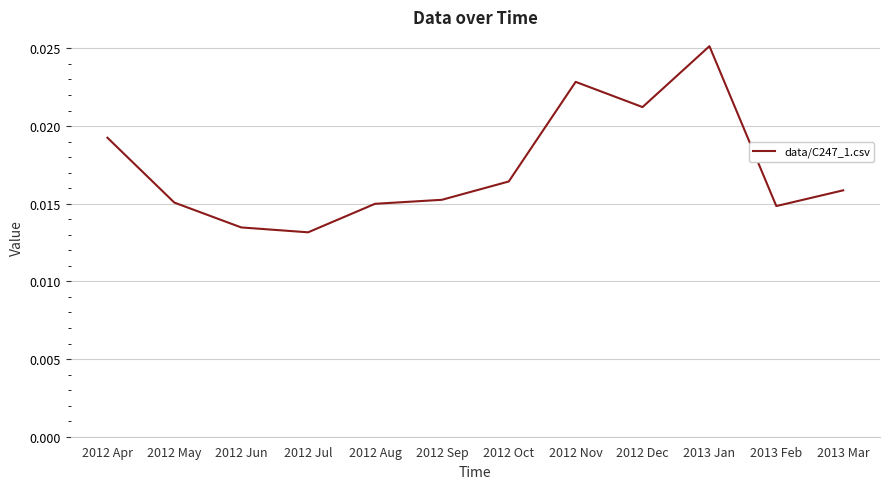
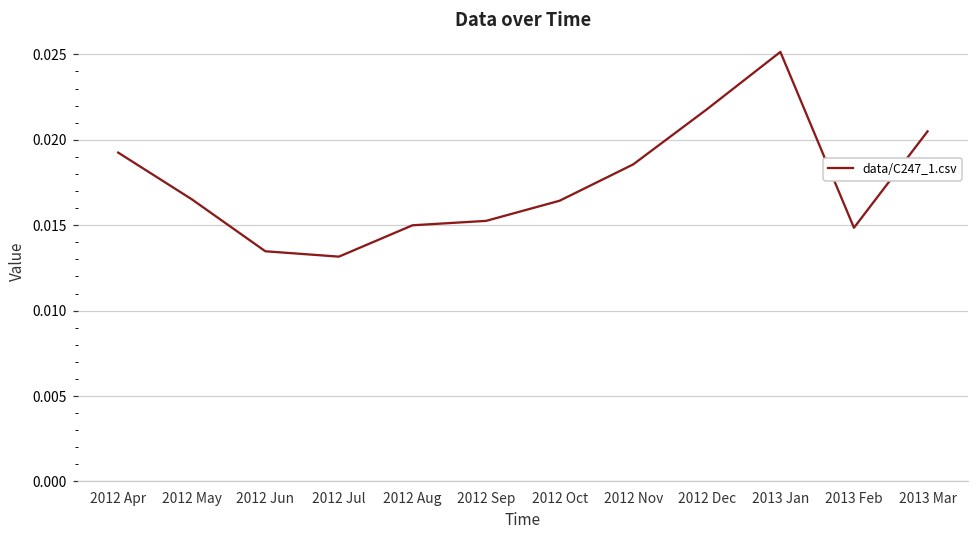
  {
    "2012 Apr": 0.0192,
-   "2012 May": 0.0151,
+   "2012 May": 0.0165,
    "2012 Jun": 0.0135,
    "2012 Jul": 0.0132,
    "2012 Aug": 0.0150,
    "2012 Sep": 0.0153,
    "2012 Oct": 0.0164,
-   "2012 Nov": 0.0228,
-   "2012 Dec": 0.0212,
+   "2012 Nov": 0.0186,
+   "2012 Dec": 0.0218,
    "2013 Jan": 0.0251,
    "2013 Feb": 0.0148,
-   "2013 Mar": 0.0159
+   "2013 Mar": 0.0205
  }
